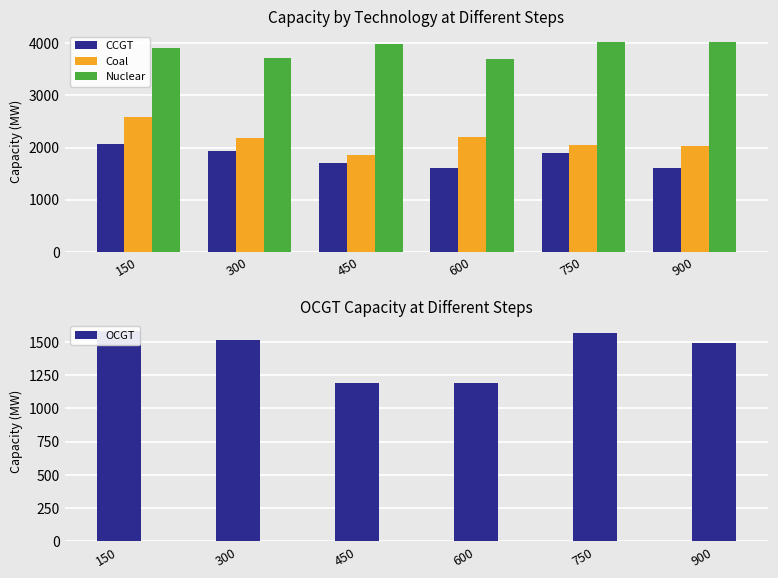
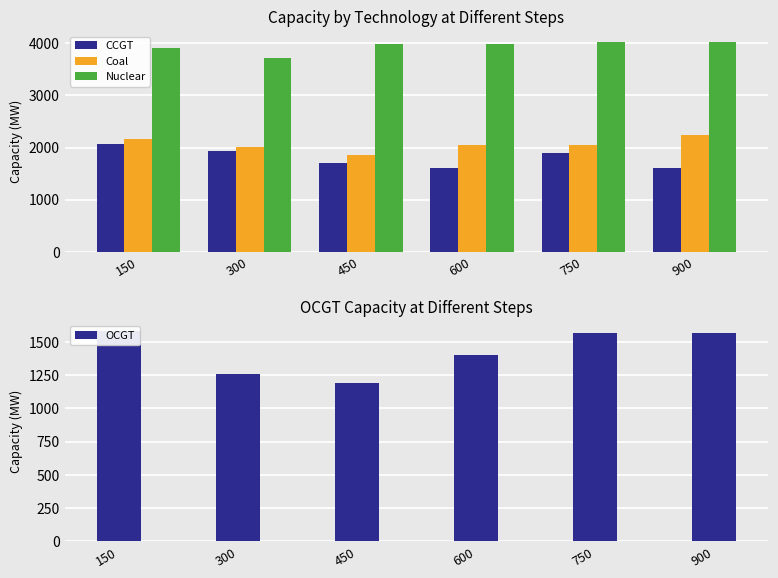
  {
    "Capacity by Technology at Different Steps": {
      "CCGT": {
        "150": 2100,
        "300": 1900,
        "450": 1700,
        "600": 1600,
        "750": 1900,
        "900": 1600
      },
      "Coal": {
-       "150": 2600,
-       "300": 2200,
+       "150": 2200,
+       "300": 2000,
        "450": 1900,
-       "600": 2200,
+       "600": 2000,
        "750": 2000,
-       "900": 2000
+       "900": 2200
      },
      "Nuclear": {
        "150": 3900,
        "300": 3700,
        "450": 4000,
-       "600": 3700,
+       "600": 4000,
        "750": 4000,
        "900": 4000
      }
    },
    "OCGT Capacity at Different Steps": {
-     "300": 1510,
+     "300": 1260,
      "450": 1190,
-     "600": 1190,
+     "600": 1400,
      "750": 1560,
-     "900": 1490
+     "900": 1570
    }
  }
